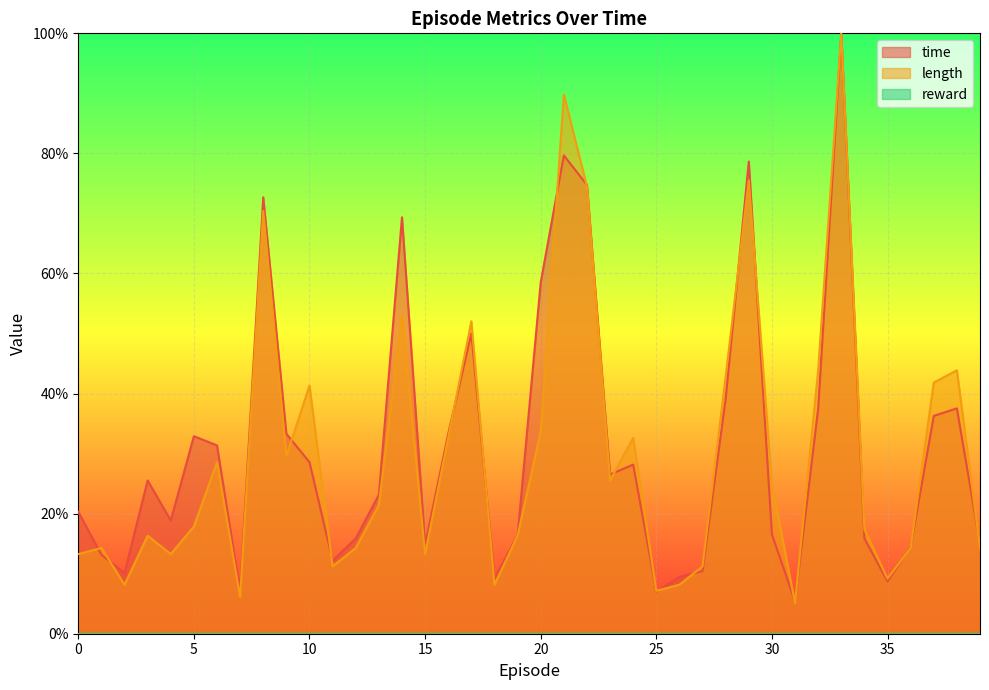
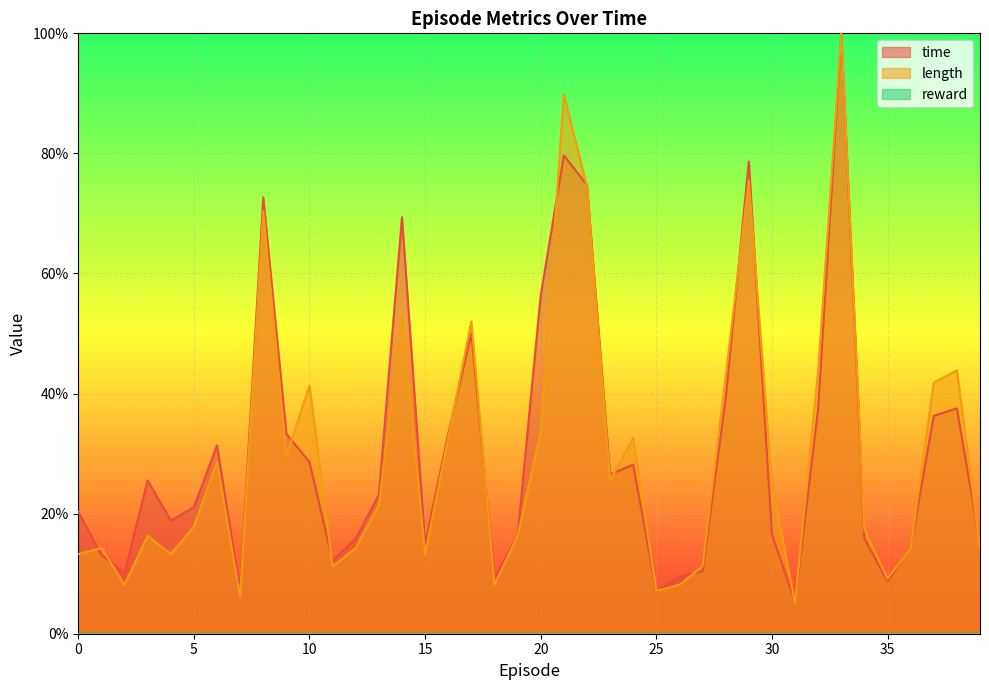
  {
    "time": {
      "0": "20%",
-     "5": "33%",
+     "5": "21%",
      "10": "29%",
      "15": "15%",
-     "20": "59%",
+     "20": "56%",
      "30": "17%",
      "35": "9%"
    },
    "length": {
      "0": "13%",
      "5": "18%",
      "10": "41%",
      "15": "13%",
      "20": "34%",
      "30": "25%",
      "35": "9%"
    },
    "reward": {
      "0": "0%",
      "5": "0%",
      "10": "0%",
      "15": "0%",
      "20": "0%",
      "25": "0%",
      "30": "0%",
      "35": "0%"
    }
  }
